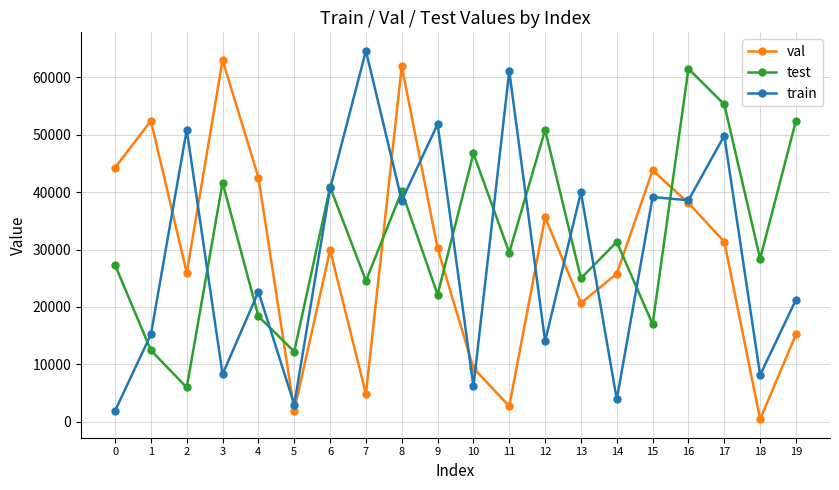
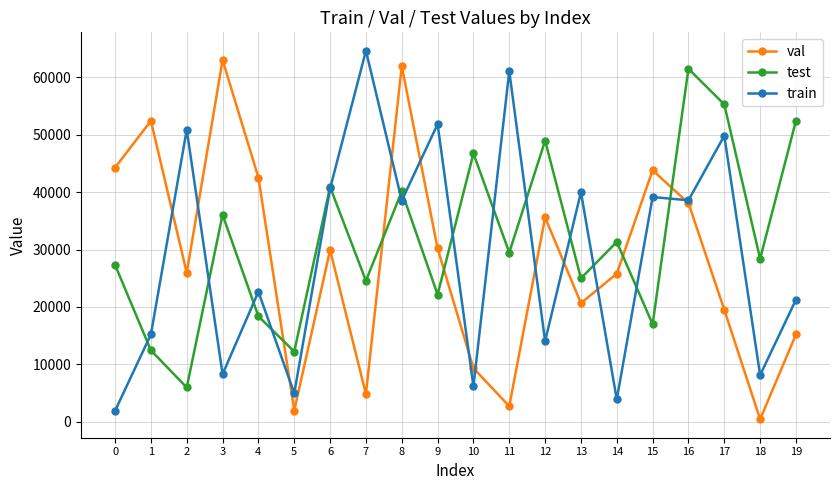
  {
    "val": {
      "0": 44000,
      "1": 52000,
      "2": 26000,
      "3": 63000,
      "4": 43000,
      "5": 2000,
      "6": 30000,
      "7": 5000,
      "8": 62000,
      "9": 30000,
      "10": 9000,
      "11": 3000,
      "12": 36000,
      "13": 21000,
      "14": 26000,
      "15": 44000,
      "16": 38000,
-     "17": 31000,
+     "17": 20000,
      "18": 0,
      "19": 15000
    },
    "test": {
      "0": 27000,
      "1": 12000,
      "2": 6000,
-     "3": 42000,
+     "3": 36000,
      "4": 18000,
      "5": 12000,
      "7": 25000,
      "8": 40000,
      "9": 22000,
      "10": 47000,
      "11": 29000,
-     "12": 51000,
+     "12": 49000,
      "13": 25000,
      "14": 31000,
      "15": 17000,
      "16": 61000,
      "17": 55000,
      "18": 28000,
      "19": 52000
    },
    "train": {
      "0": 2000,
      "1": 15000,
      "2": 51000,
      "3": 8000,
      "4": 23000,
-     "5": 3000,
+     "5": 5000,
      "7": 65000,
      "8": 39000,
      "9": 52000,
      "10": 6000,
      "11": 61000,
      "12": 14000,
      "13": 40000,
      "14": 4000,
      "15": 39000,
      "16": 39000,
      "17": 50000,
      "18": 8000,
      "19": 21000
    }
  }
